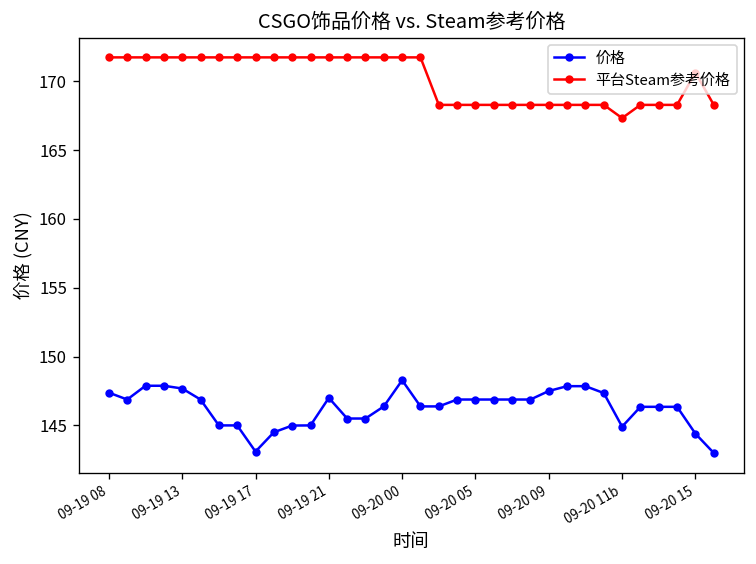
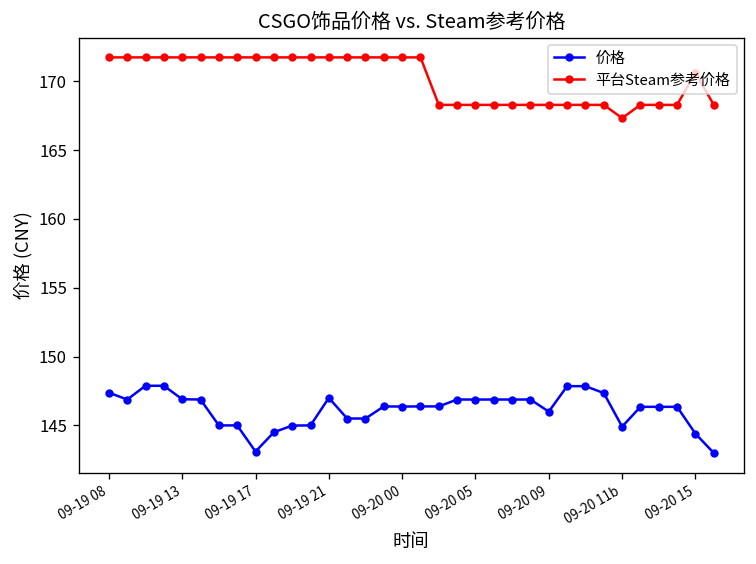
  {
    "价格": {
      "09-19 08": 147.4,
-     "09-19 13": 147.7,
+     "09-19 13": 146.9,
      "09-19 17": 143.1,
      "09-19 21": 147.0,
-     "09-20 00": 148.3,
+     "09-20 00": 146.4,
      "09-20 05": 146.9,
-     "09-20 09": 147.5,
+     "09-20 09": 146.0,
      "09-20 11b": 144.9,
      "09-20 15": 144.4
    },
    "平台Steam参考价格": {
      "09-19 08": 171.7,
      "09-19 13": 171.7,
      "09-19 17": 171.7,
      "09-19 21": 171.7,
      "09-20 00": 171.7,
      "09-20 05": 168.3,
      "09-20 09": 168.3,
      "09-20 11b": 167.3
    }
  }
